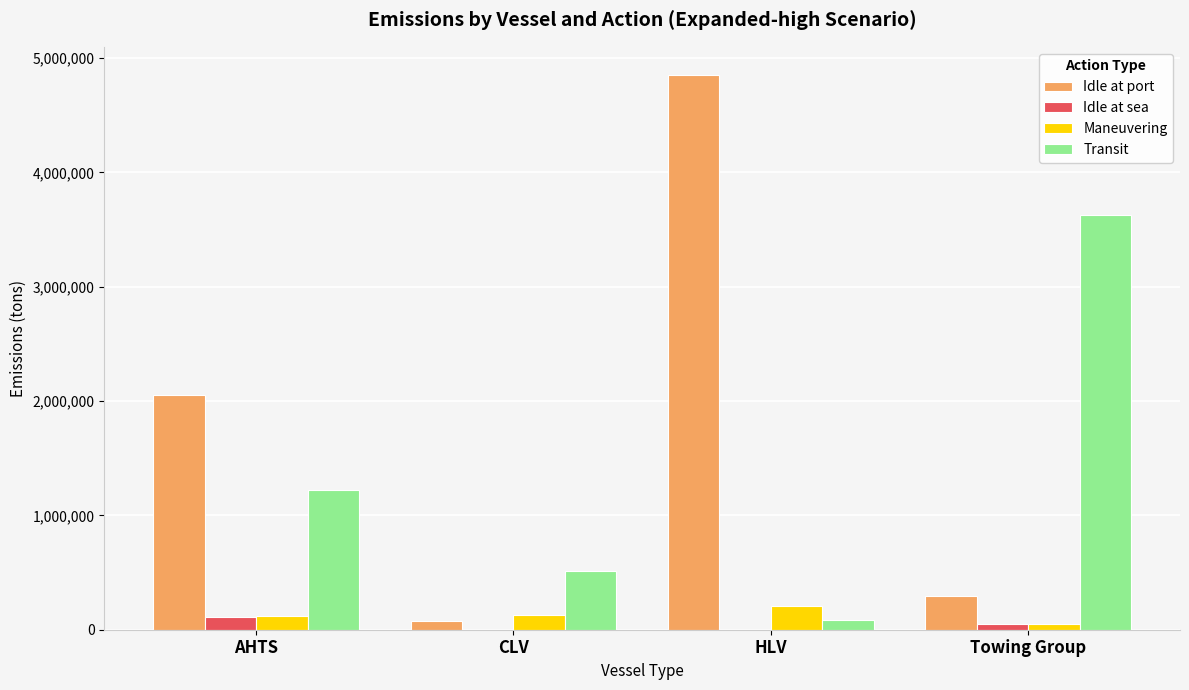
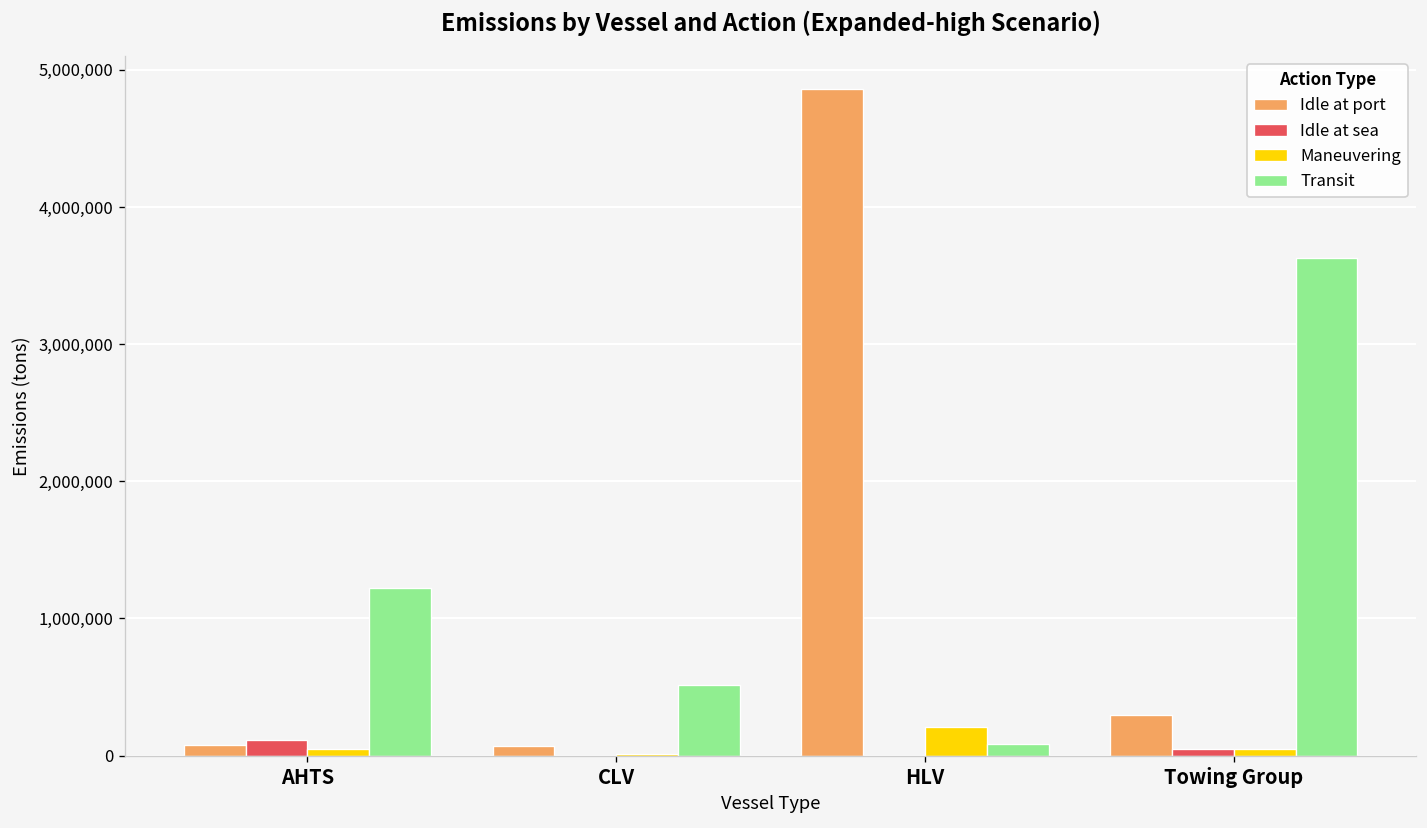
  {
    "Idle at port": {
-     "AHTS": "2,060,000",
+     "AHTS": "80,000",
      "CLV": "70,000",
      "HLV": "4,860,000",
      "Towing Group": "300,000"
    },
    "Idle at sea": {
      "AHTS": "110,000",
      "HLV": "0",
      "Towing Group": "50,000"
    },
    "Maneuvering": {
-     "AHTS": "120,000",
-     "CLV": "130,000",
+     "AHTS": "50,000",
+     "CLV": "20,000",
      "HLV": "210,000",
      "Towing Group": "50,000"
    },
    "Transit": {
      "AHTS": "1,230,000",
      "CLV": "520,000",
      "HLV": "90,000",
      "Towing Group": "3,630,000"
    }
  }
